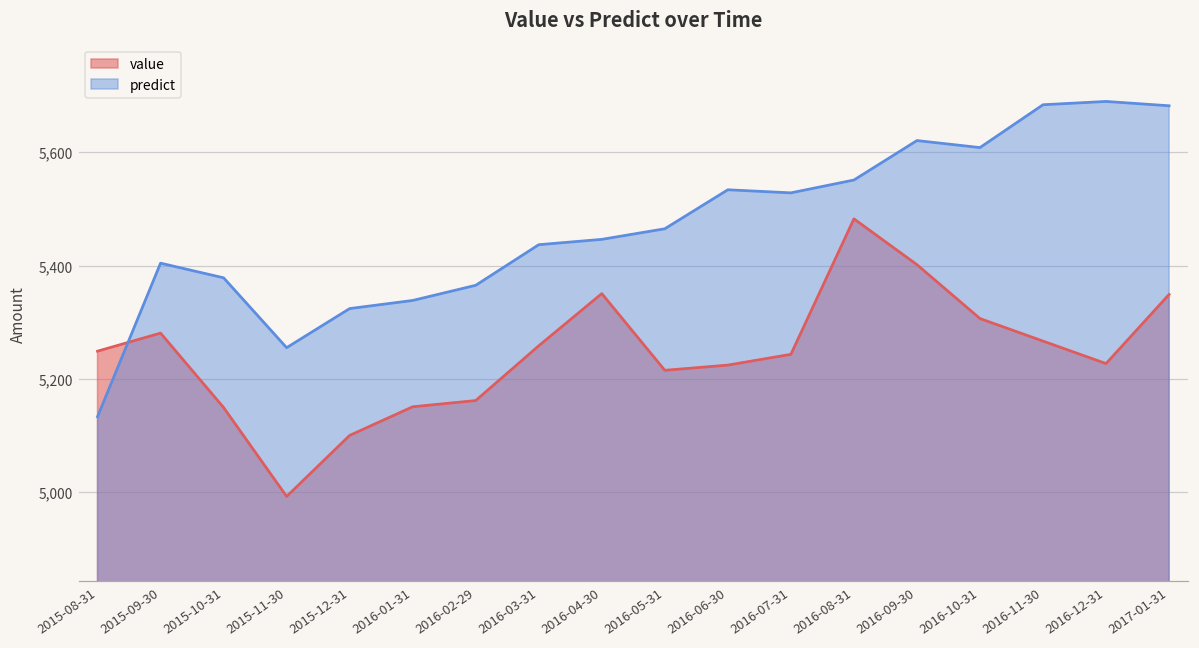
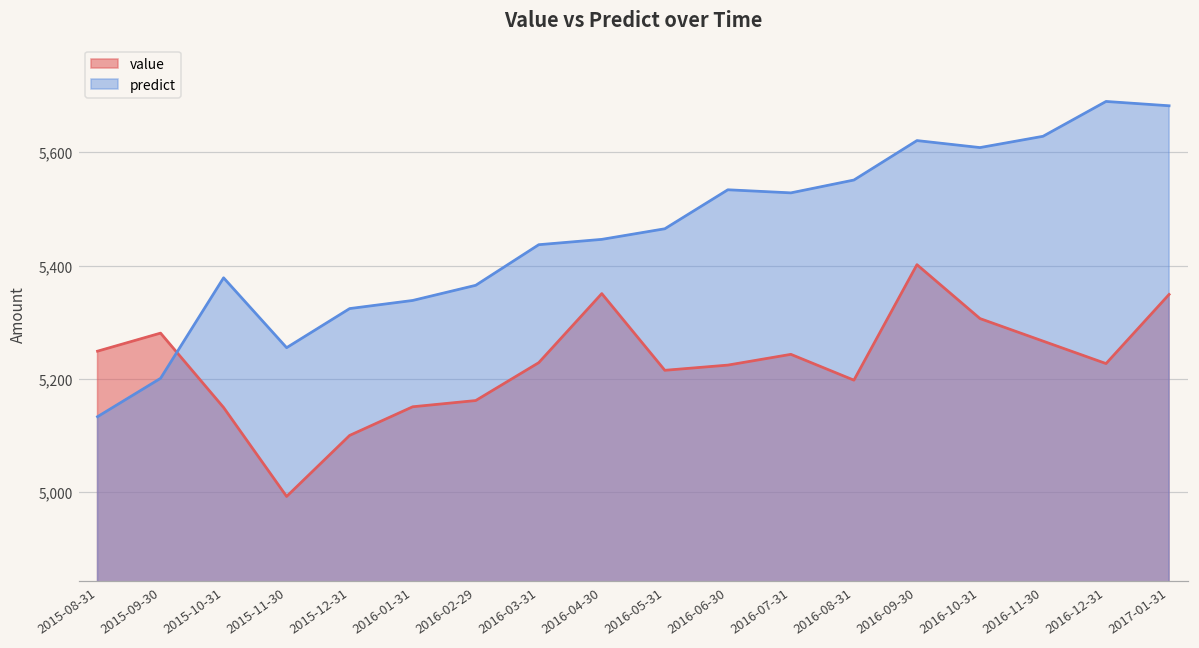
  {
    "value": {
      "2015-08-31": "5,250",
      "2015-09-30": "5,280",
      "2015-10-31": "5,150",
      "2015-11-30": "4,990",
      "2015-12-31": "5,100",
      "2016-01-31": "5,150",
      "2016-02-29": "5,160",
-     "2016-03-31": "5,260",
+     "2016-03-31": "5,230",
      "2016-04-30": "5,350",
      "2016-05-31": "5,210",
      "2016-06-30": "5,220",
      "2016-07-31": "5,240",
-     "2016-08-31": "5,480",
+     "2016-08-31": "5,200",
      "2016-09-30": "5,400",
      "2016-10-31": "5,310",
      "2016-11-30": "5,270",
      "2016-12-31": "5,230",
      "2017-01-31": "5,350"
    },
    "predict": {
      "2015-08-31": "5,130",
-     "2015-09-30": "5,400",
+     "2015-09-30": "5,200",
      "2015-10-31": "5,380",
      "2015-11-30": "5,250",
      "2015-12-31": "5,320",
      "2016-01-31": "5,340",
      "2016-02-29": "5,370",
      "2016-03-31": "5,440",
      "2016-04-30": "5,450",
      "2016-05-31": "5,460",
      "2016-06-30": "5,530",
      "2016-07-31": "5,530",
      "2016-08-31": "5,550",
      "2016-09-30": "5,620",
      "2016-10-31": "5,610",
-     "2016-11-30": "5,680",
+     "2016-11-30": "5,630",
      "2016-12-31": "5,690",
      "2017-01-31": "5,680"
    }
  }
